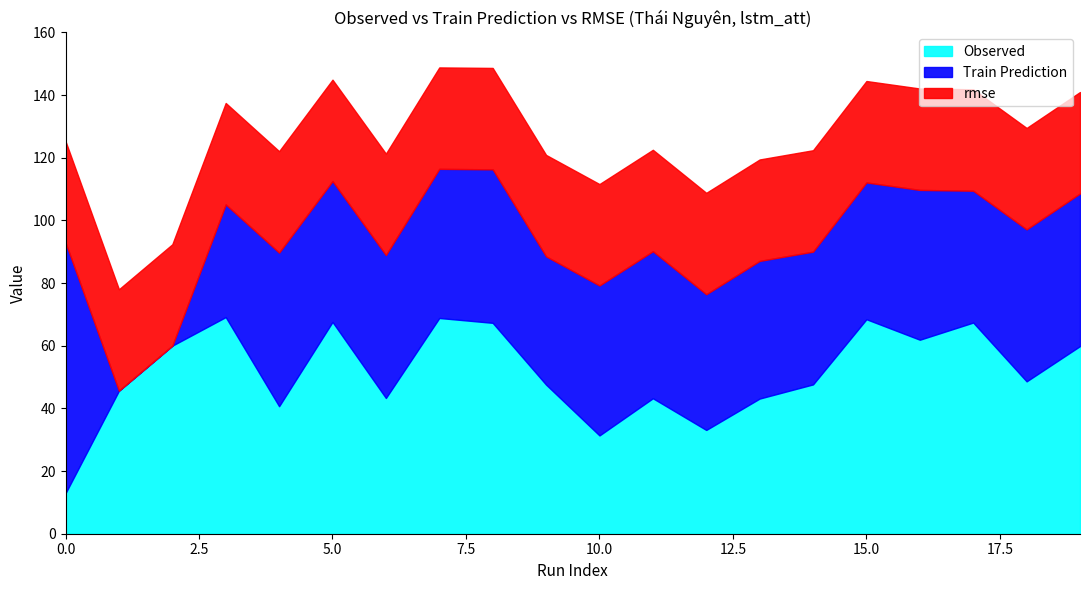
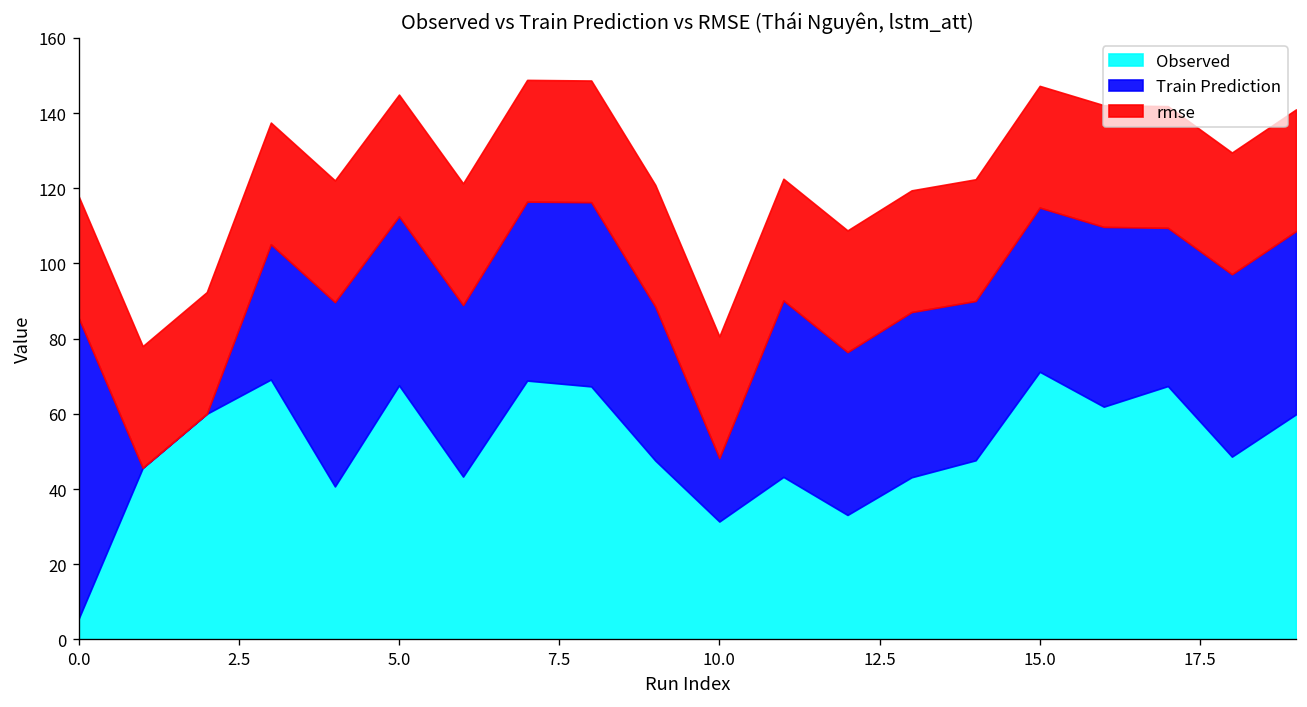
  {
    "Observed": {
-     "0.0": 13,
+     "0.0": 6,
      "5.0": 68,
      "10.0": 31,
-     "15.0": 68
+     "15.0": 71
    },
    "Train Prediction": {
      "0.0": 80,
      "5.0": 45,
-     "10.0": 48,
+     "10.0": 17,
      "15.0": 44
    },
    "rmse": {
      "0.0": 32,
      "5.0": 32,
      "10.0": 32,
      "15.0": 32
    }
  }
